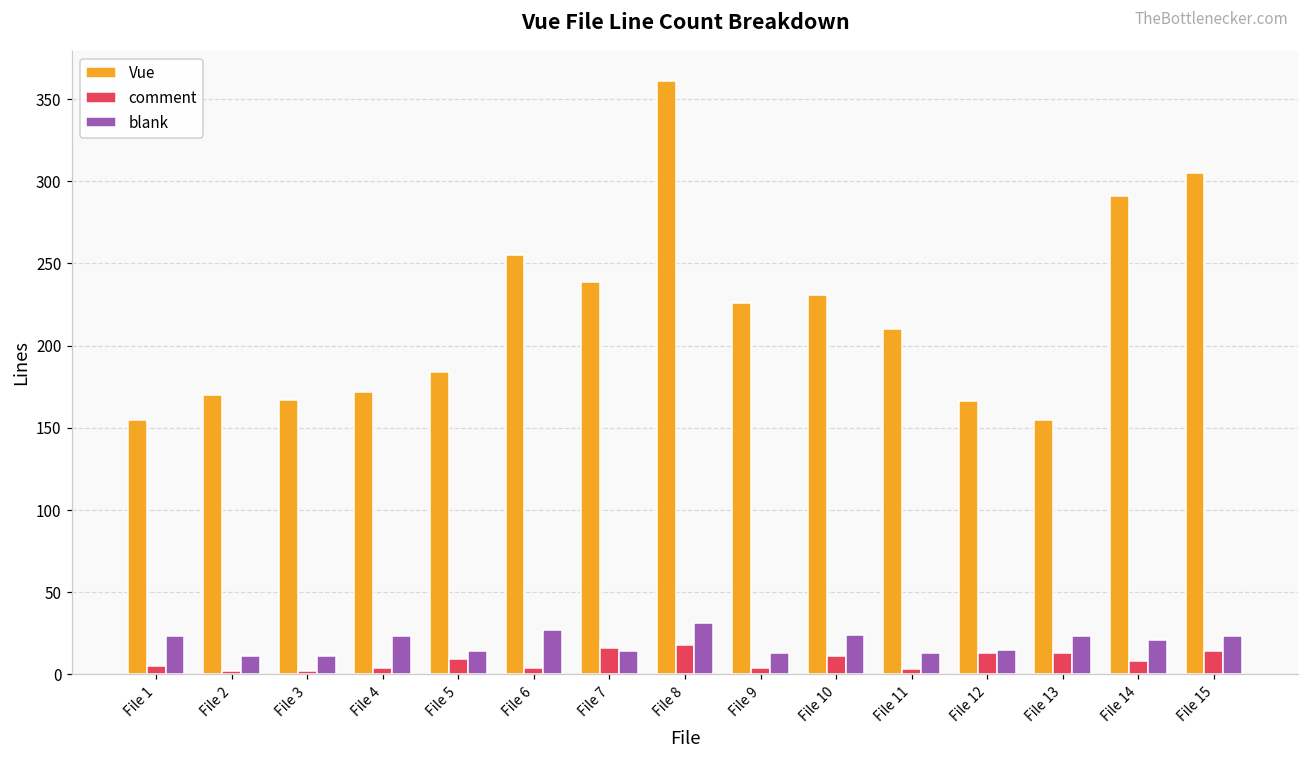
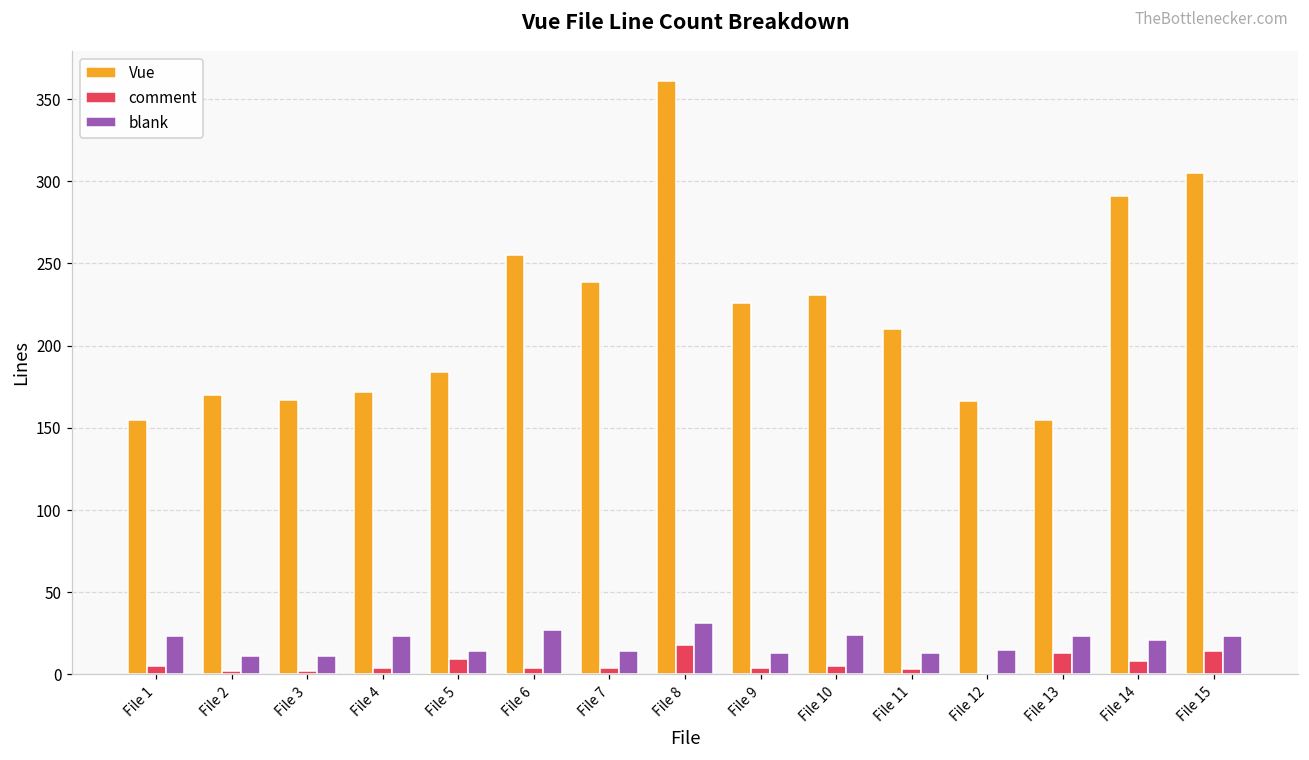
  {
    "Vue": {
      "File 1": 155,
      "File 2": 170,
      "File 3": 167,
      "File 4": 172,
      "File 5": 184,
      "File 6": 255,
      "File 7": 239,
      "File 8": 361,
      "File 9": 226,
      "File 10": 231,
      "File 11": 210,
      "File 12": 166,
      "File 13": 155,
      "File 14": 291,
      "File 15": 305
    },
    "comment": {
      "File 1": 5,
      "File 2": 2,
      "File 3": 2,
      "File 4": 4,
      "File 5": 9,
      "File 6": 4,
-     "File 7": 16,
+     "File 7": 4,
      "File 8": 18,
      "File 9": 4,
-     "File 10": 11,
+     "File 10": 5,
      "File 11": 3,
-     "File 12": 13,
+     "File 12": 1,
      "File 13": 13,
      "File 14": 8,
      "File 15": 14
    },
    "blank": {
      "File 1": 23,
      "File 2": 11,
      "File 3": 11,
      "File 4": 23,
      "File 5": 14,
      "File 6": 27,
      "File 7": 14,
      "File 8": 31,
      "File 9": 13,
      "File 10": 24,
      "File 11": 13,
      "File 12": 15,
      "File 13": 23,
      "File 14": 21,
      "File 15": 23
    }
  }
